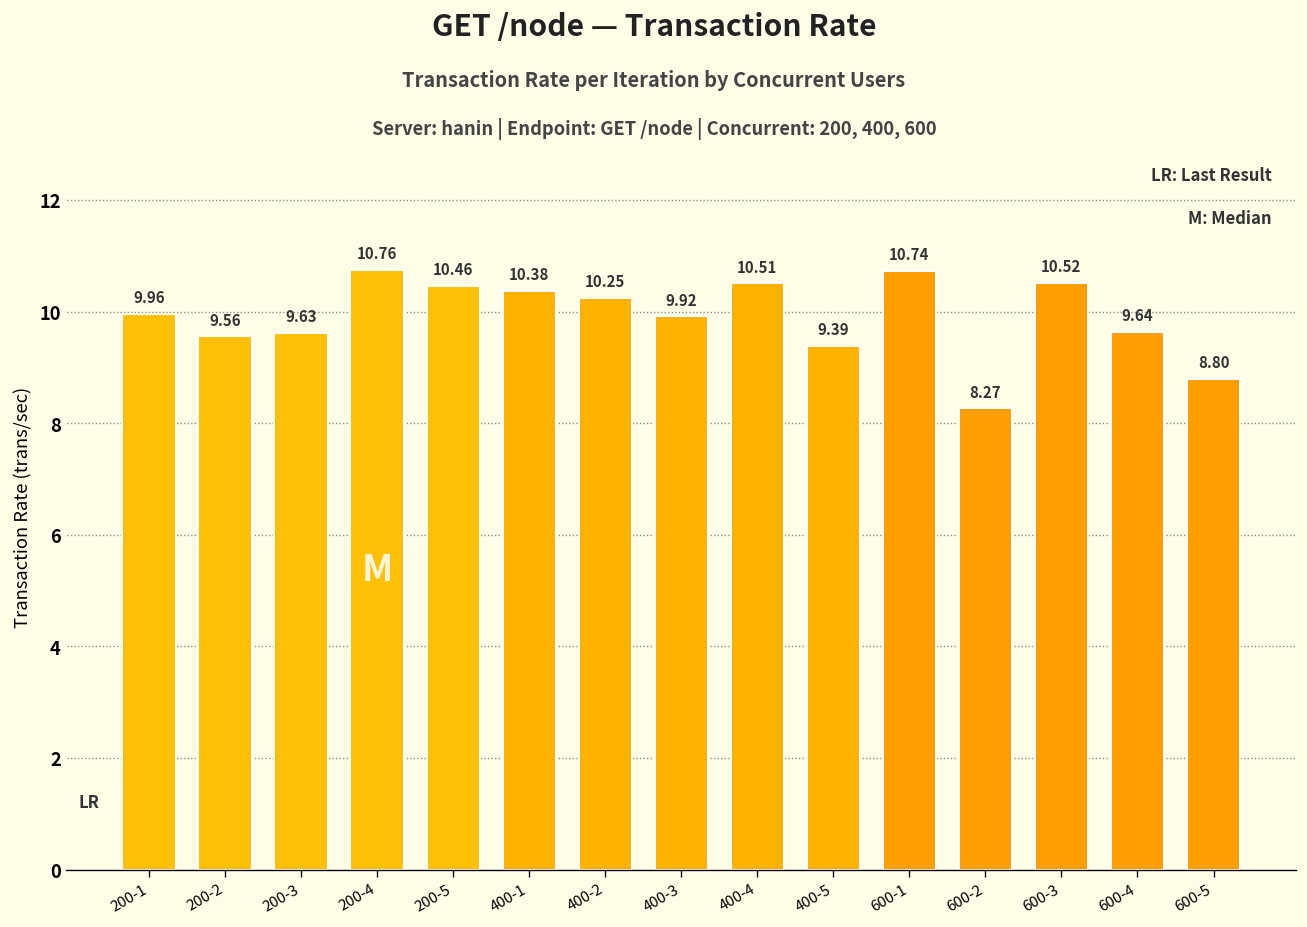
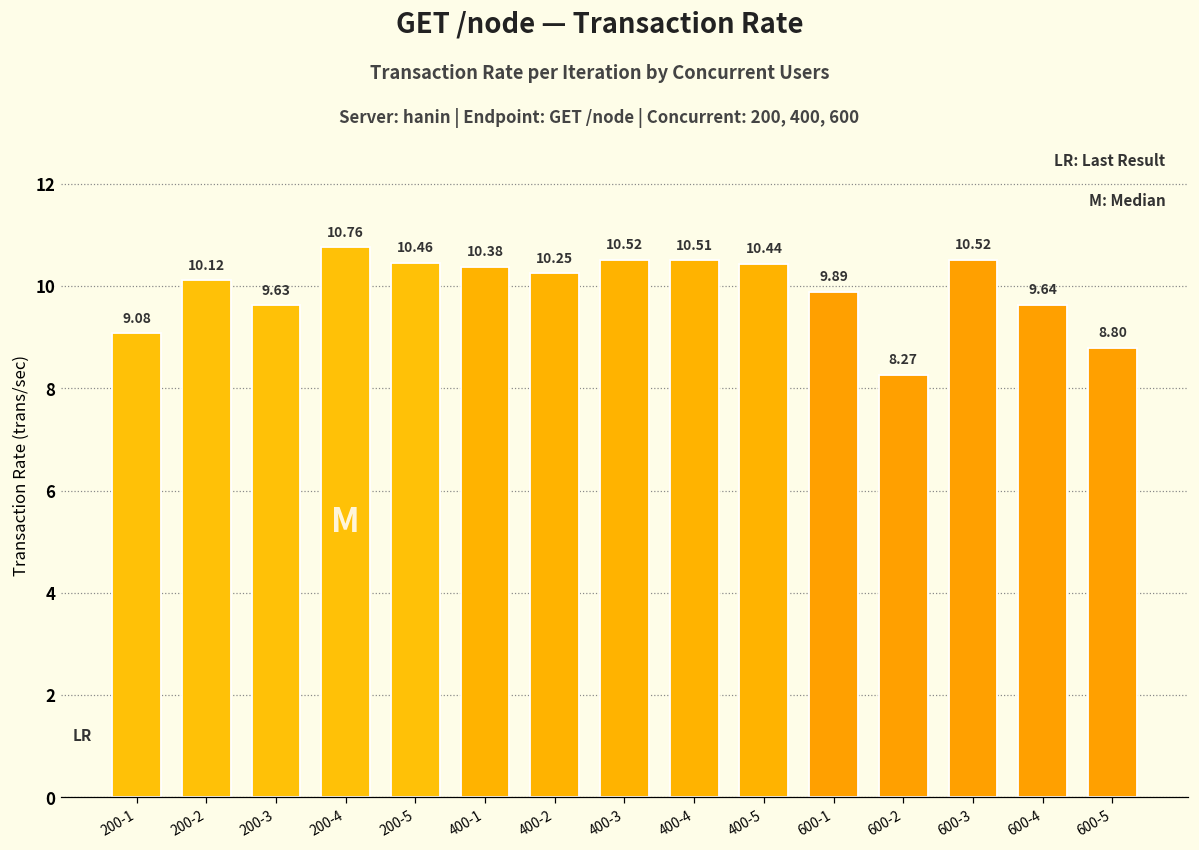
  {
-   "200-1": 9.96,
-   "200-2": 9.56,
+   "200-1": 9.08,
+   "200-2": 10.12,
    "200-3": 9.63,
    "200-4": 10.76,
    "200-5": 10.46,
    "400-1": 10.38,
    "400-2": 10.25,
-   "400-3": 9.92,
+   "400-3": 10.52,
    "400-4": 10.51,
-   "400-5": 9.39,
-   "600-1": 10.74,
+   "400-5": 10.44,
+   "600-1": 9.89,
    "600-2": 8.27,
    "600-3": 10.52,
    "600-4": 9.64,
    "600-5": 8.80
  }
